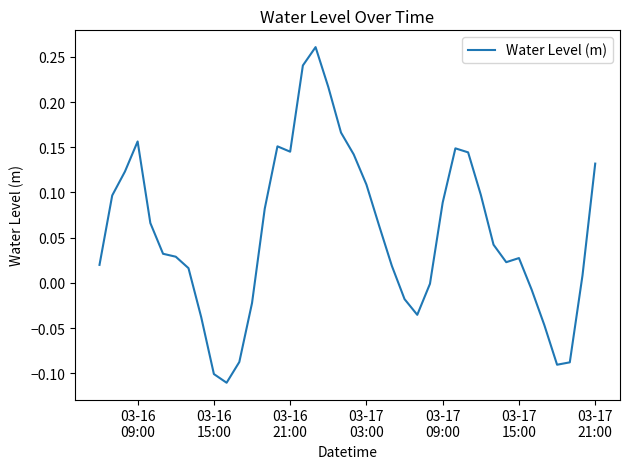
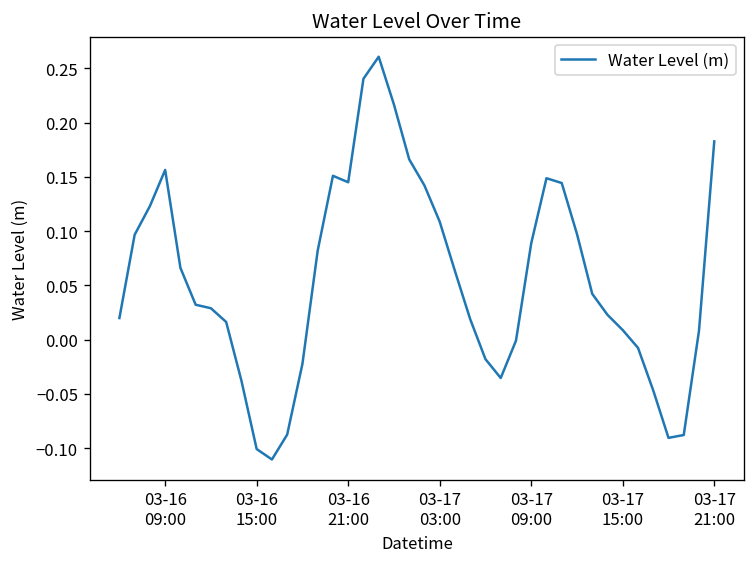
  {
    "03-16 09:00": 0.16,
    "03-16 15:00": -0.10,
    "03-16 21:00": 0.15,
    "03-17 03:00": 0.11,
    "03-17 09:00": 0.09,
-   "03-17 15:00": 0.03,
-   "03-17 21:00": 0.13
+   "03-17 15:00": 0.01,
+   "03-17 21:00": 0.18
  }
